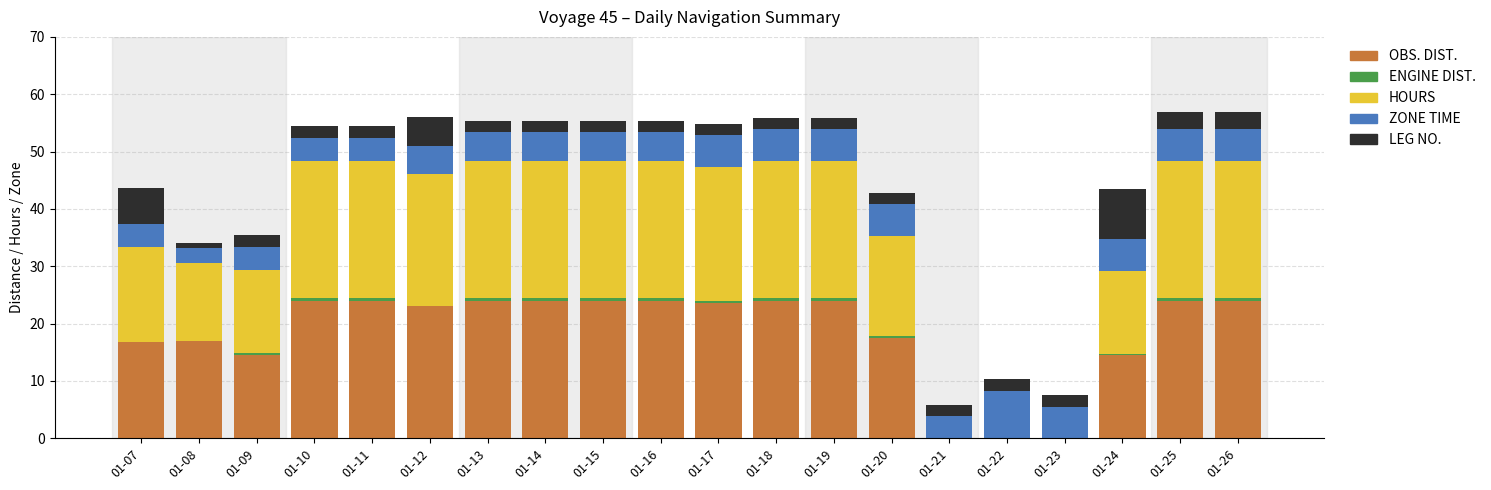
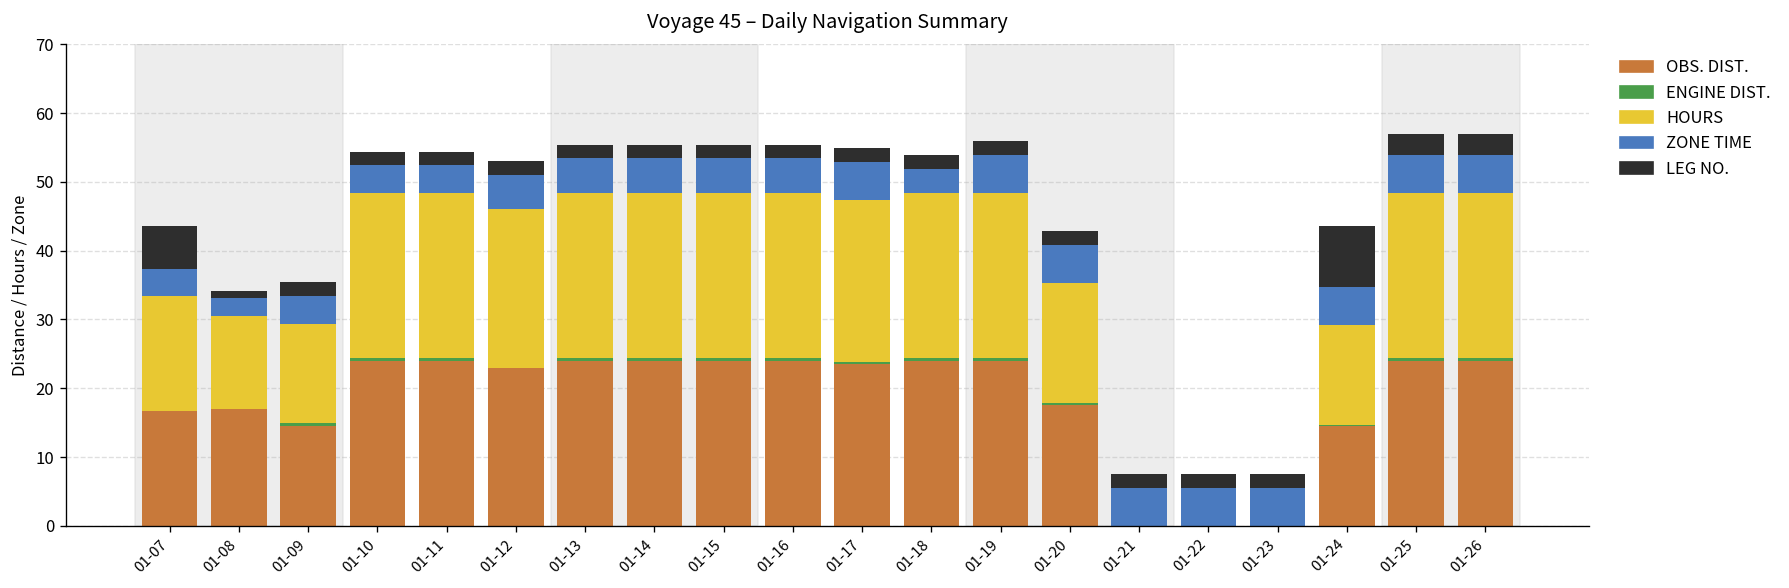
  {
    "OBS. DIST.": {
      "01-07": 17,
      "01-08": 17,
      "01-09": 15,
      "01-10": 24,
      "01-11": 24,
      "01-12": 23,
      "01-13": 24,
      "01-14": 24,
      "01-15": 24,
      "01-16": 24,
      "01-17": 24,
      "01-18": 24,
      "01-19": 24,
      "01-20": 18,
      "01-21": 0,
      "01-22": 0,
      "01-23": 0,
      "01-24": 15,
      "01-25": 24,
      "01-26": 24
    },
    "ENGINE DIST.": {
      "01-07": 0,
      "01-08": 0,
      "01-12": 0,
      "01-21": 0,
      "01-22": 0,
      "01-23": 0
    },
    "HOURS": {
      "01-07": 17,
      "01-08": 14,
      "01-09": 15,
      "01-10": 24,
      "01-11": 24,
      "01-12": 23,
      "01-13": 24,
      "01-14": 24,
      "01-15": 24,
      "01-16": 24,
      "01-17": 24,
      "01-18": 24,
      "01-19": 24,
      "01-20": 18,
      "01-21": 0,
      "01-22": 0,
      "01-23": 0,
      "01-24": 15,
      "01-25": 24,
      "01-26": 24
    },
    "ZONE TIME": {
      "01-07": 4,
      "01-08": 3,
      "01-09": 4,
      "01-10": 4,
      "01-11": 4,
      "01-12": 5,
      "01-13": 5,
      "01-14": 5,
      "01-15": 5,
      "01-16": 5,
      "01-17": 6,
-     "01-18": 6,
+     "01-18": 4,
      "01-19": 6,
      "01-20": 6,
-     "01-21": 4,
-     "01-22": 8,
+     "01-21": 6,
+     "01-22": 6,
      "01-23": 6,
      "01-24": 6,
      "01-25": 6,
      "01-26": 6
    },
    "LEG NO.": {
      "01-07": 6,
      "01-08": 1,
      "01-09": 2,
      "01-10": 2,
      "01-11": 2,
-     "01-12": 5,
+     "01-12": 2,
      "01-13": 2,
      "01-14": 2,
      "01-15": 2,
      "01-16": 2,
      "01-17": 2,
      "01-18": 2,
      "01-19": 2,
      "01-20": 2,
      "01-21": 2,
      "01-22": 2,
      "01-23": 2,
      "01-24": 9,
      "01-25": 3,
      "01-26": 3
    }
  }
